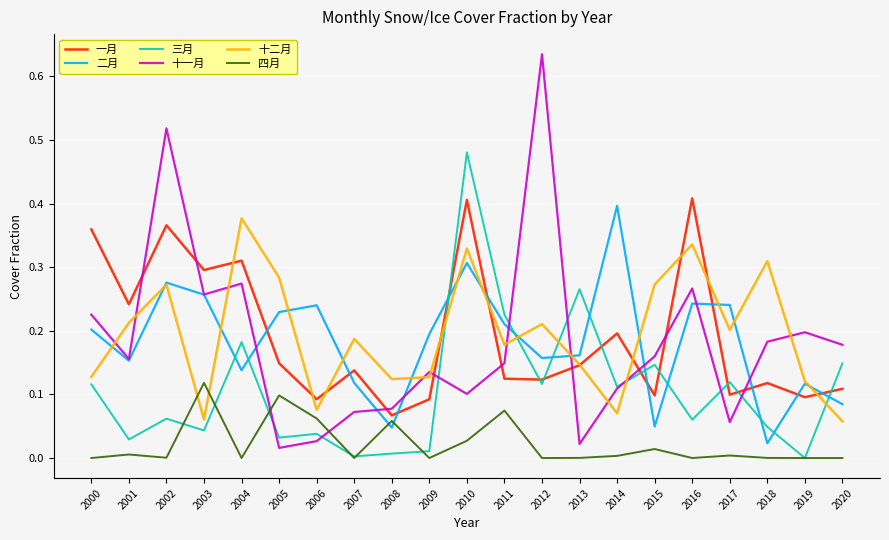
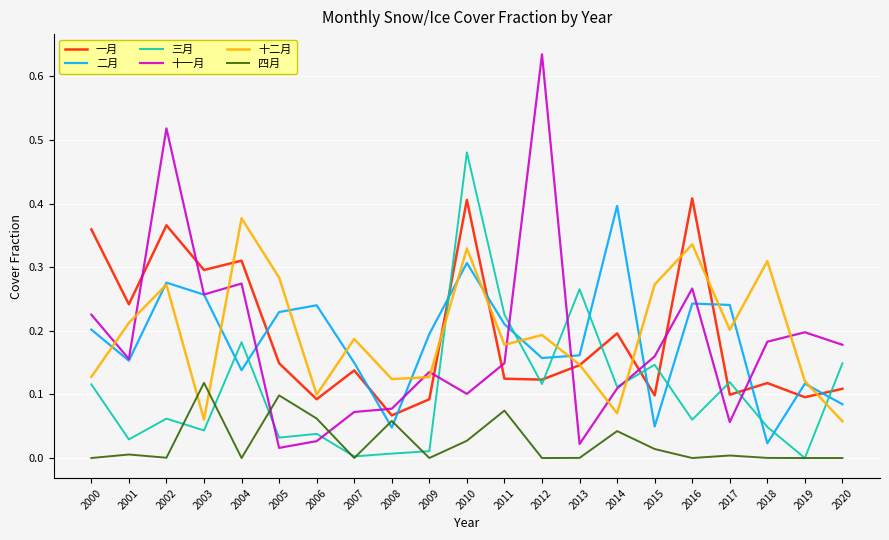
  {
    "一月": {
      "2000": 0.36,
      "2001": 0.24,
      "2002": 0.37,
      "2003": 0.30,
      "2004": 0.31,
      "2005": 0.15,
      "2006": 0.09,
      "2007": 0.14,
      "2008": 0.07,
      "2009": 0.09,
      "2010": 0.41,
      "2011": 0.12,
      "2012": 0.12,
      "2014": 0.20,
      "2015": 0.10,
      "2016": 0.41,
      "2017": 0.10,
      "2018": 0.12,
      "2019": 0.10,
      "2020": 0.11
    },
    "二月": {
      "2000": 0.20,
      "2004": 0.14,
      "2005": 0.23,
      "2006": 0.24,
-     "2007": 0.12,
+     "2007": 0.15,
      "2008": 0.05,
      "2009": 0.19,
      "2010": 0.31,
      "2011": 0.21,
      "2012": 0.16,
      "2013": 0.16,
      "2014": 0.40,
      "2015": 0.05,
      "2016": 0.24,
      "2017": 0.24,
      "2018": 0.02,
      "2020": 0.08
    },
    "三月": {
      "2000": 0.12,
      "2001": 0.03,
      "2002": 0.06,
      "2003": 0.04,
      "2004": 0.18,
      "2005": 0.03,
      "2006": 0.04,
      "2008": 0.01,
      "2009": 0.01,
      "2010": 0.48,
      "2011": 0.23,
      "2012": 0.12,
      "2013": 0.27,
      "2015": 0.15,
      "2016": 0.06,
      "2017": 0.12,
      "2018": 0.05,
      "2020": 0.15
    },
    "十一月": {
      "2000": 0.23,
      "2002": 0.52,
      "2004": 0.27,
      "2005": 0.02,
      "2006": 0.03,
      "2007": 0.07,
      "2008": 0.08,
      "2009": 0.14,
      "2010": 0.10,
      "2011": 0.15,
      "2012": 0.63,
      "2013": 0.02,
      "2015": 0.16,
      "2016": 0.27,
      "2017": 0.06,
      "2018": 0.18,
      "2019": 0.20,
      "2020": 0.18
    },
    "十二月": {
      "2000": 0.13,
      "2001": 0.21,
      "2003": 0.06,
      "2004": 0.38,
      "2005": 0.28,
-     "2006": 0.08,
+     "2006": 0.10,
      "2007": 0.19,
      "2008": 0.12,
      "2009": 0.13,
      "2010": 0.33,
      "2011": 0.18,
-     "2012": 0.21,
+     "2012": 0.19,
      "2014": 0.07,
      "2015": 0.27,
      "2016": 0.34,
      "2017": 0.20,
      "2018": 0.31,
      "2020": 0.06
    },
    "四月": {
      "2000": 0.00,
      "2001": 0.01,
      "2002": 0.00,
      "2003": 0.12,
      "2004": 0.00,
      "2005": 0.10,
      "2006": 0.06,
      "2008": 0.06,
      "2009": 0.00,
      "2010": 0.03,
      "2011": 0.07,
      "2012": 0.00,
      "2013": 0.00,
-     "2014": 0.00,
+     "2014": 0.04,
      "2015": 0.01,
      "2016": 0.00,
      "2017": 0.00,
      "2018": 0.00,
      "2020": 0.00
    }
  }
